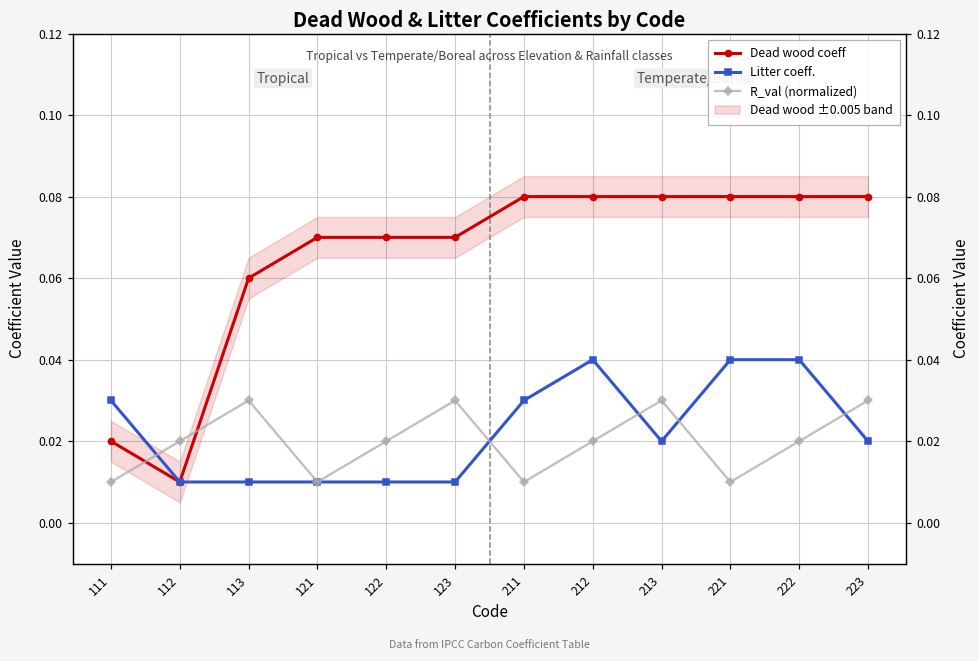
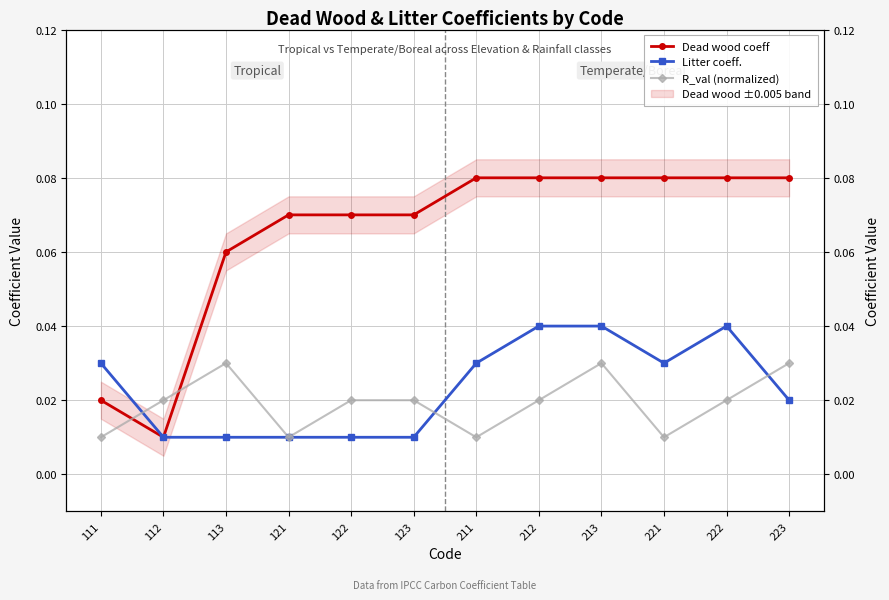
  {
    "Litter coeff.": {
      "111": 0.03,
      "113": 0.01,
      "122": 0.01,
      "123": 0.01,
      "211": 0.03,
      "212": 0.04,
-     "213": 0.02,
-     "221": 0.04,
+     "213": 0.04,
+     "221": 0.03,
      "222": 0.04,
      "223": 0.02
    },
    "R_val (normalized)": {
      "111": 0.01,
      "112": 0.02,
      "113": 0.03,
      "122": 0.02,
-     "123": 0.03,
+     "123": 0.02,
      "211": 0.01,
      "212": 0.02,
      "213": 0.03,
      "221": 0.01,
      "222": 0.02,
      "223": 0.03
    }
  }
